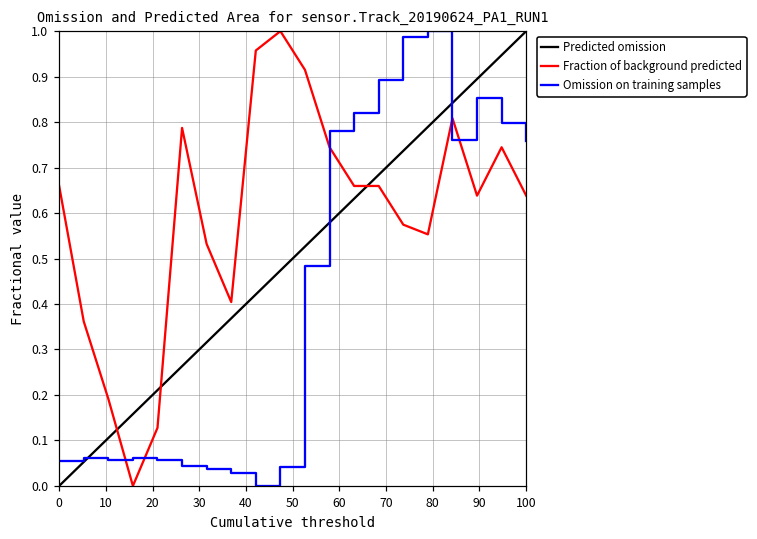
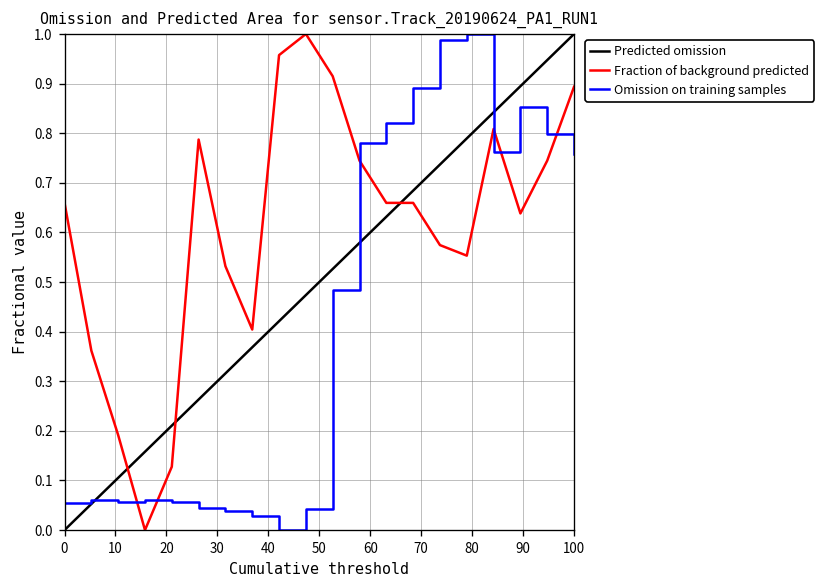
  {
    "Predicted omission": {
      "0": 0.00,
      "100": 1.00
    },
    "Fraction of background predicted": {
      "0": 0.66,
-     "100": 0.64
+     "100": 0.89
    },
    "Omission on training samples": {
      "0": 0.05,
      "100": 0.76
    }
  }
